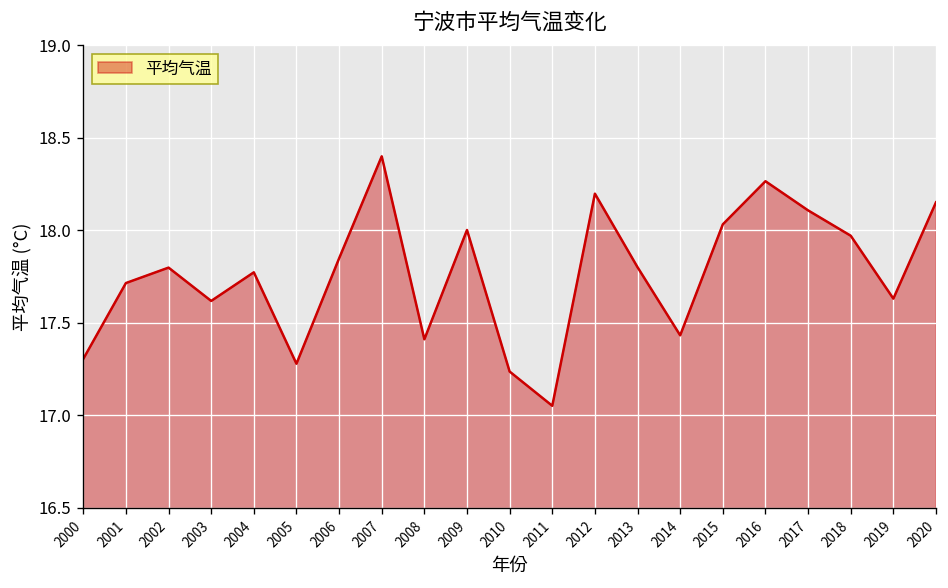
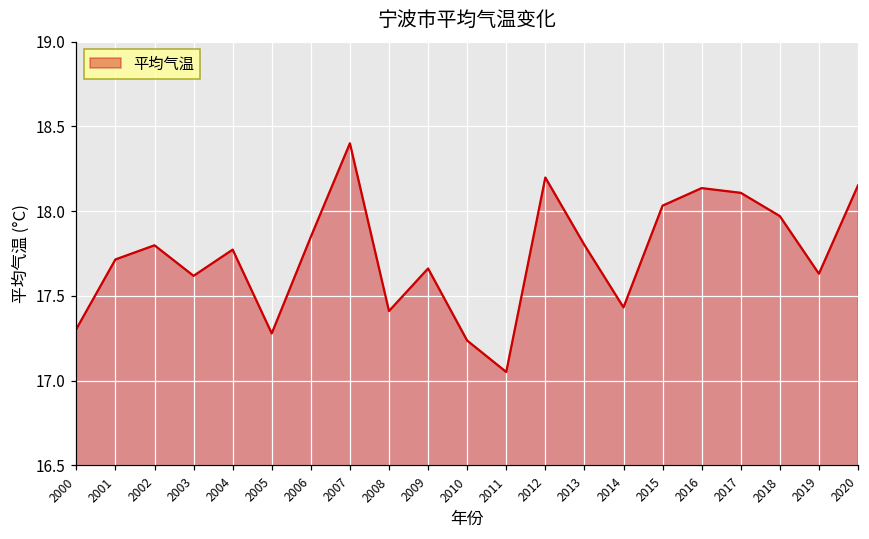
  {
    "2000": 17.30,
    "2001": 17.72,
    "2002": 17.80,
    "2003": 17.62,
    "2004": 17.77,
    "2005": 17.28,
    "2006": 17.85,
    "2007": 18.40,
    "2008": 17.41,
-   "2009": 18.00,
+   "2009": 17.66,
    "2010": 17.24,
    "2011": 17.05,
    "2012": 18.20,
    "2013": 17.80,
    "2014": 17.43,
    "2015": 18.03,
-   "2016": 18.27,
+   "2016": 18.14,
    "2017": 18.11,
    "2018": 17.97,
    "2019": 17.63,
    "2020": 18.15
  }
